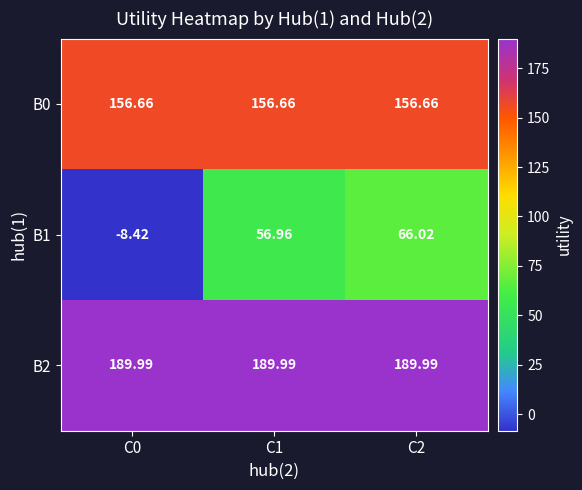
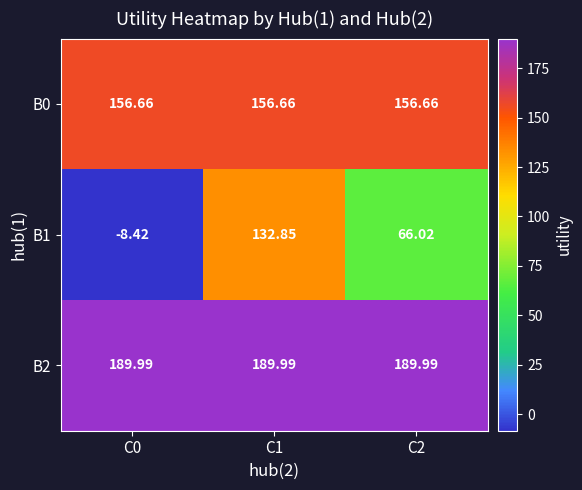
  {
    "B0": {
      "C0": 156.66,
      "C1": 156.66,
      "C2": 156.66
    },
    "B1": {
      "C0": -8.42,
-     "C1": 56.96,
+     "C1": 132.85,
      "C2": 66.02
    },
    "B2": {
      "C0": 189.99,
      "C1": 189.99,
      "C2": 189.99
    }
  }
